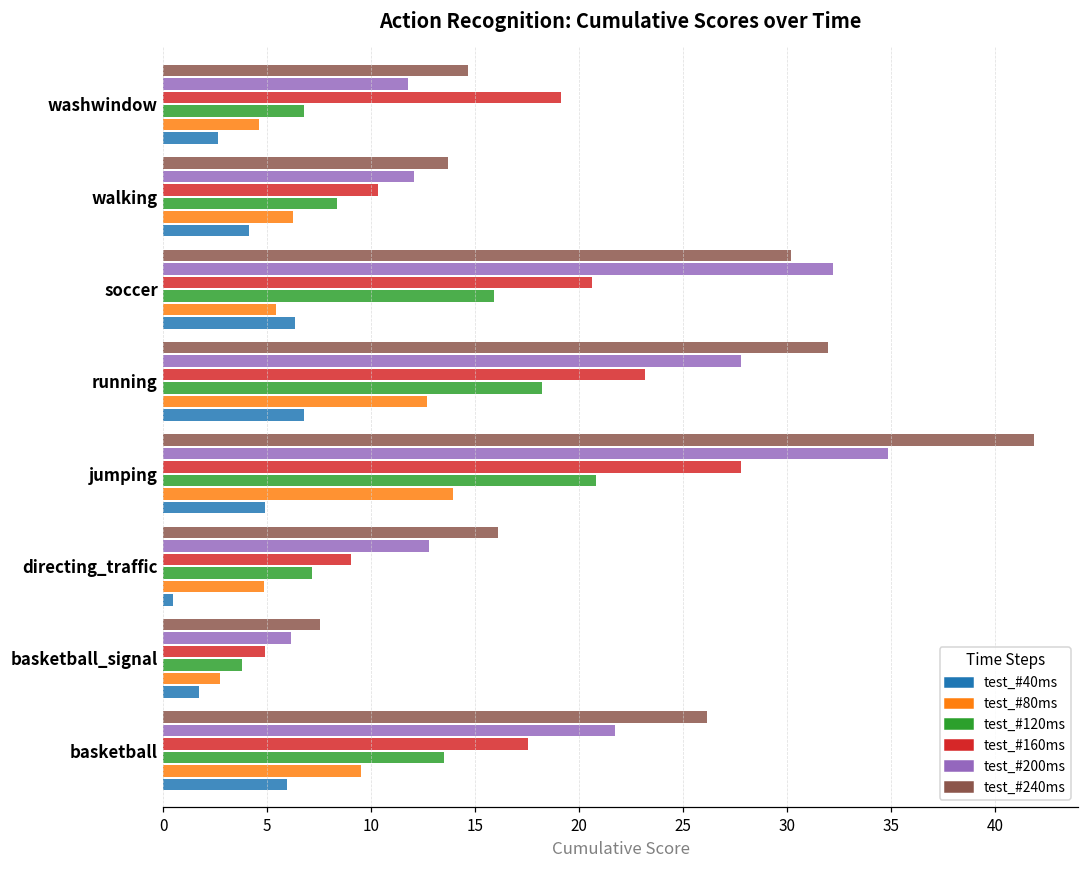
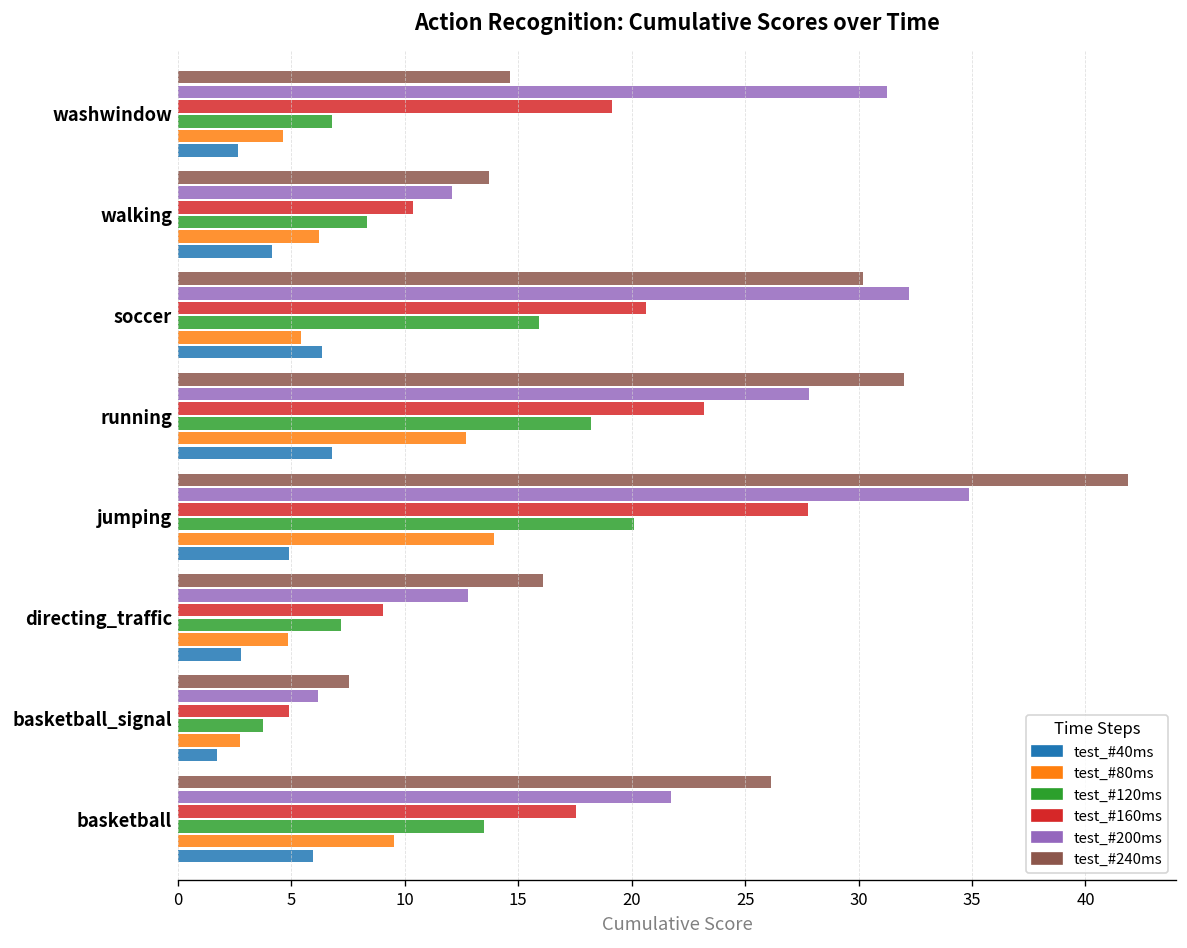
  {
    "test_#40ms": {
      "washwindow": 2.7,
      "walking": 4.1,
      "soccer": 6.3,
      "running": 6.8,
      "jumping": 4.9,
-     "directing_traffic": 0.5,
+     "directing_traffic": 2.8,
      "basketball_signal": 1.7,
      "basketball": 5.9
    },
    "test_#80ms": {
      "washwindow": 4.6,
      "walking": 6.2,
      "soccer": 5.4,
      "running": 12.7,
      "jumping": 13.9,
      "directing_traffic": 4.8,
      "basketball_signal": 2.7,
      "basketball": 9.5
    },
    "test_#120ms": {
      "washwindow": 6.8,
      "walking": 8.3,
      "soccer": 15.9,
      "running": 18.2,
-     "jumping": 20.8,
+     "jumping": 20.1,
      "directing_traffic": 7.2,
      "basketball_signal": 3.8,
      "basketball": 13.5
    },
    "test_#160ms": {
      "washwindow": 19.2,
      "walking": 10.3,
      "soccer": 20.6,
      "running": 23.2,
      "jumping": 27.8,
      "directing_traffic": 9.0,
      "basketball_signal": 4.9,
      "basketball": 17.5
    },
    "test_#200ms": {
-     "washwindow": 11.8,
+     "washwindow": 31.2,
      "walking": 12.1,
      "soccer": 32.2,
      "running": 27.8,
      "jumping": 34.9,
      "directing_traffic": 12.8,
      "basketball_signal": 6.2,
      "basketball": 21.7
    },
    "test_#240ms": {
      "washwindow": 14.6,
      "walking": 13.7,
      "soccer": 30.2,
      "running": 32.0,
      "jumping": 41.9,
      "directing_traffic": 16.1,
      "basketball_signal": 7.6,
      "basketball": 26.1
    }
  }
